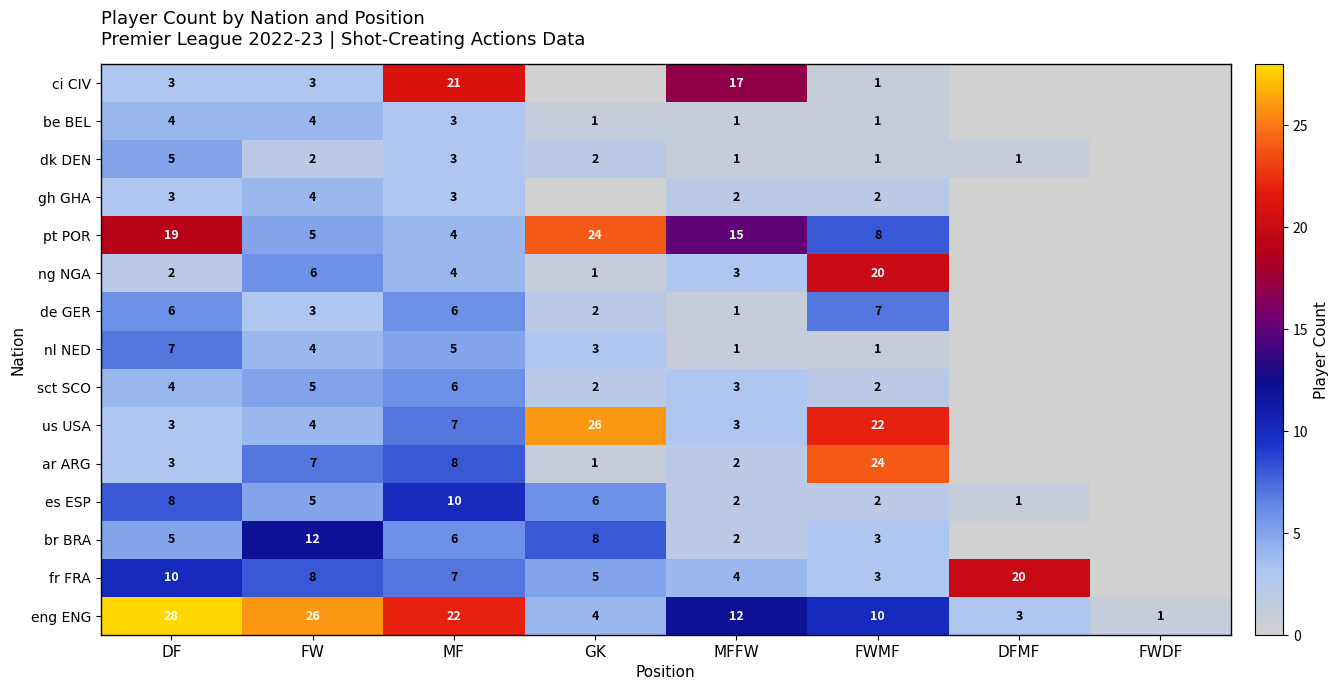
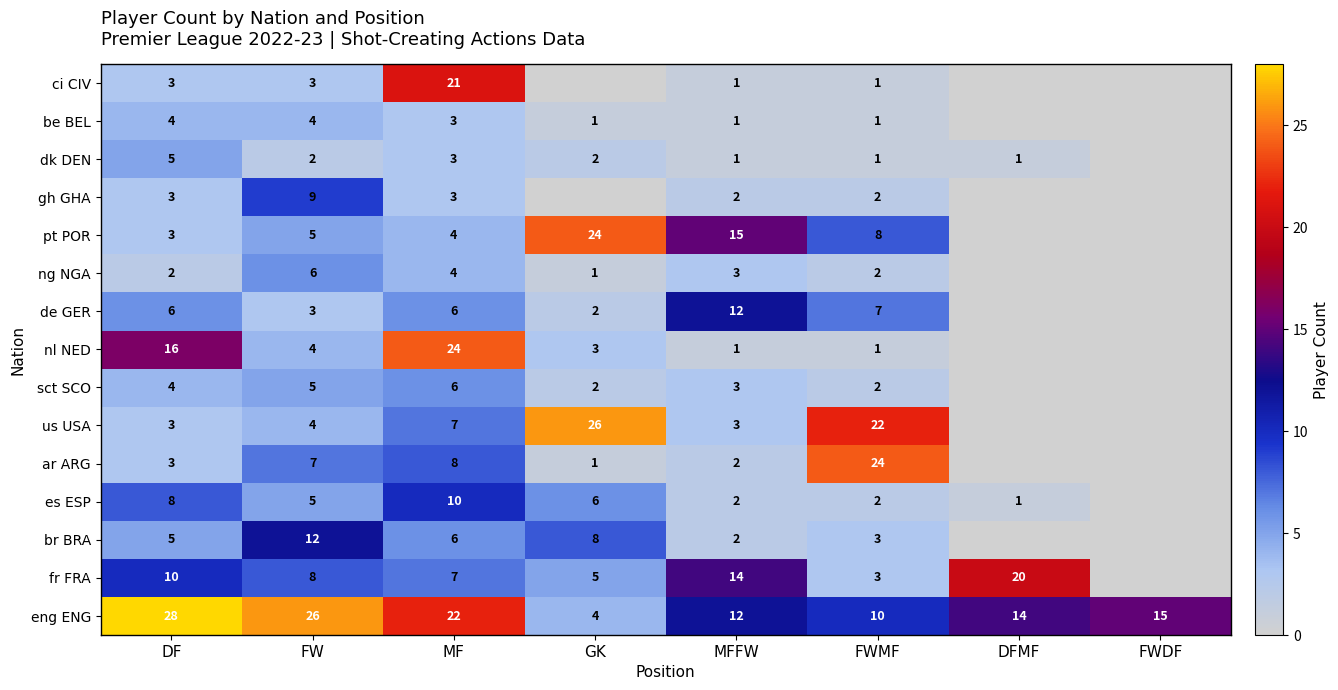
  {
    "ci CIV": {
      "DF": 3,
      "FW": 3,
      "MF": 21,
-     "MFFW": 17,
+     "MFFW": 1,
      "FWMF": 1
    },
    "be BEL": {
      "DF": 4,
      "FW": 4,
      "MF": 3,
      "GK": 1,
      "MFFW": 1,
      "FWMF": 1
    },
    "dk DEN": {
      "DF": 5,
      "FW": 2,
      "MF": 3,
      "GK": 2,
      "MFFW": 1,
      "FWMF": 1,
      "DFMF": 1
    },
    "gh GHA": {
      "DF": 3,
-     "FW": 4,
+     "FW": 9,
      "MF": 3,
      "MFFW": 2,
      "FWMF": 2
    },
    "pt POR": {
-     "DF": 19,
+     "DF": 3,
      "FW": 5,
      "MF": 4,
      "GK": 24,
      "MFFW": 15,
      "FWMF": 8
    },
    "ng NGA": {
      "DF": 2,
      "FW": 6,
      "MF": 4,
      "GK": 1,
      "MFFW": 3,
-     "FWMF": 20
+     "FWMF": 2
    },
    "de GER": {
      "DF": 6,
      "FW": 3,
      "MF": 6,
      "GK": 2,
-     "MFFW": 1,
+     "MFFW": 12,
      "FWMF": 7
    },
    "nl NED": {
-     "DF": 7,
+     "DF": 16,
      "FW": 4,
-     "MF": 5,
+     "MF": 24,
      "GK": 3,
      "MFFW": 1,
      "FWMF": 1
    },
    "sct SCO": {
      "DF": 4,
      "FW": 5,
      "MF": 6,
      "GK": 2,
      "MFFW": 3,
      "FWMF": 2
    },
    "us USA": {
      "DF": 3,
      "FW": 4,
      "MF": 7,
      "GK": 26,
      "MFFW": 3,
      "FWMF": 22
    },
    "ar ARG": {
      "DF": 3,
      "FW": 7,
      "MF": 8,
      "GK": 1,
      "MFFW": 2,
      "FWMF": 24
    },
    "es ESP": {
      "DF": 8,
      "FW": 5,
      "MF": 10,
      "GK": 6,
      "MFFW": 2,
      "FWMF": 2,
      "DFMF": 1
    },
    "br BRA": {
      "DF": 5,
      "FW": 12,
      "MF": 6,
      "GK": 8,
      "MFFW": 2,
      "FWMF": 3
    },
    "fr FRA": {
      "DF": 10,
      "FW": 8,
      "MF": 7,
      "GK": 5,
-     "MFFW": 4,
+     "MFFW": 14,
      "FWMF": 3,
      "DFMF": 20
    },
    "eng ENG": {
      "DF": 28,
      "FW": 26,
      "MF": 22,
      "GK": 4,
      "MFFW": 12,
      "FWMF": 10,
-     "DFMF": 3,
-     "FWDF": 1
+     "DFMF": 14,
+     "FWDF": 15
    }
  }
